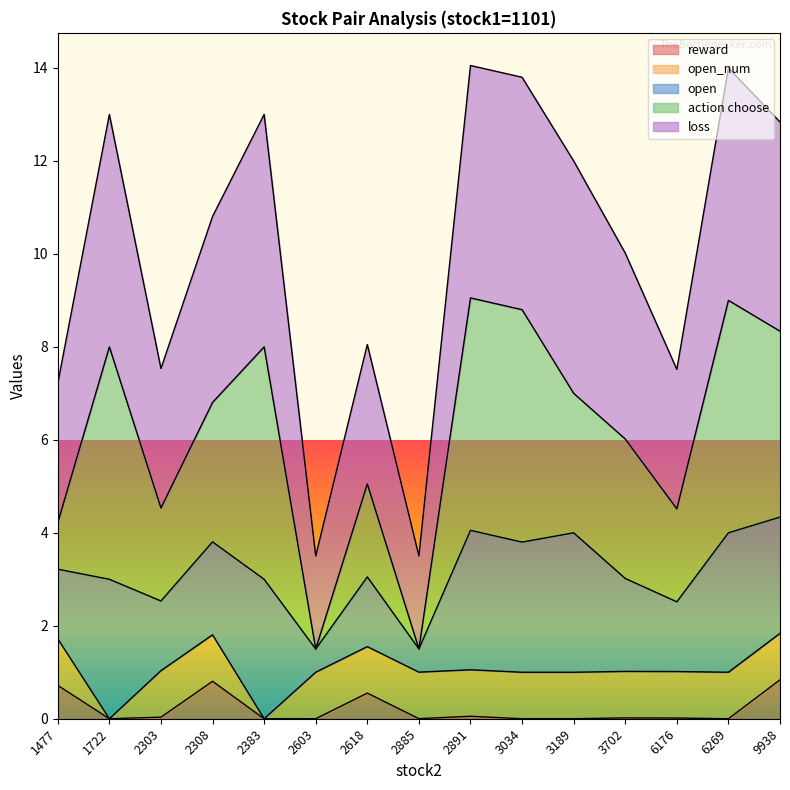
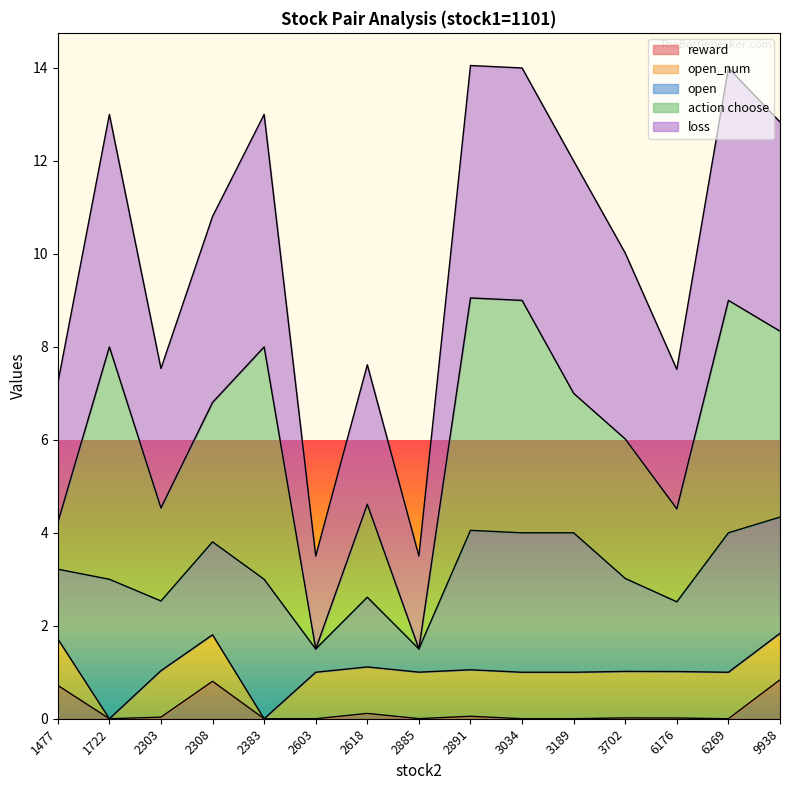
  {
    "reward": {
      "1477": 0.7,
      "2303": 0.0,
      "2308": 0.8,
      "2603": 0.0,
-     "2618": 0.6,
+     "2618": 0.1,
      "2885": 0.0,
      "2891": 0.1,
      "3034": 0.0,
      "3189": 0.0,
      "3702": 0.0,
      "6176": 0.0,
      "6269": 0.0,
      "9938": 0.8
    },
    "open_num": {
      "1477": 1.0,
      "2303": 1.0,
      "2308": 1.0,
      "2603": 1.0,
      "2618": 1.0,
      "2885": 1.0,
      "2891": 1.0,
      "3034": 1.0,
      "3189": 1.0,
      "3702": 1.0,
      "6176": 1.0,
      "6269": 1.0,
      "9938": 1.0
    },
    "open": {
      "1477": 1.5,
      "1722": 3.0,
      "2303": 1.5,
      "2308": 2.0,
      "2383": 3.0,
      "2618": 1.5,
      "2891": 3.0,
-     "3034": 2.8,
+     "3034": 3.0,
      "3189": 3.0,
      "3702": 2.0,
      "6176": 1.5,
      "6269": 3.0,
      "9938": 2.5
    },
    "action choose": {
      "1477": 1.0,
      "1722": 5.0,
      "2303": 2.0,
      "2308": 3.0,
      "2383": 5.0,
      "2618": 2.0,
      "2891": 5.0,
      "3034": 5.0,
      "3189": 3.0,
      "3702": 3.0,
      "6176": 2.0,
      "6269": 5.0,
      "9938": 4.0
    },
    "loss": {
      "1477": 3.0,
      "1722": 5.0,
      "2303": 3.0,
      "2308": 4.0,
      "2383": 5.0,
      "2603": 2.0,
      "2618": 3.0,
      "2885": 2.0,
      "2891": 5.0,
      "3034": 5.0,
      "3189": 5.0,
      "3702": 4.0,
      "6176": 3.0,
      "9938": 4.5
    }
  }
